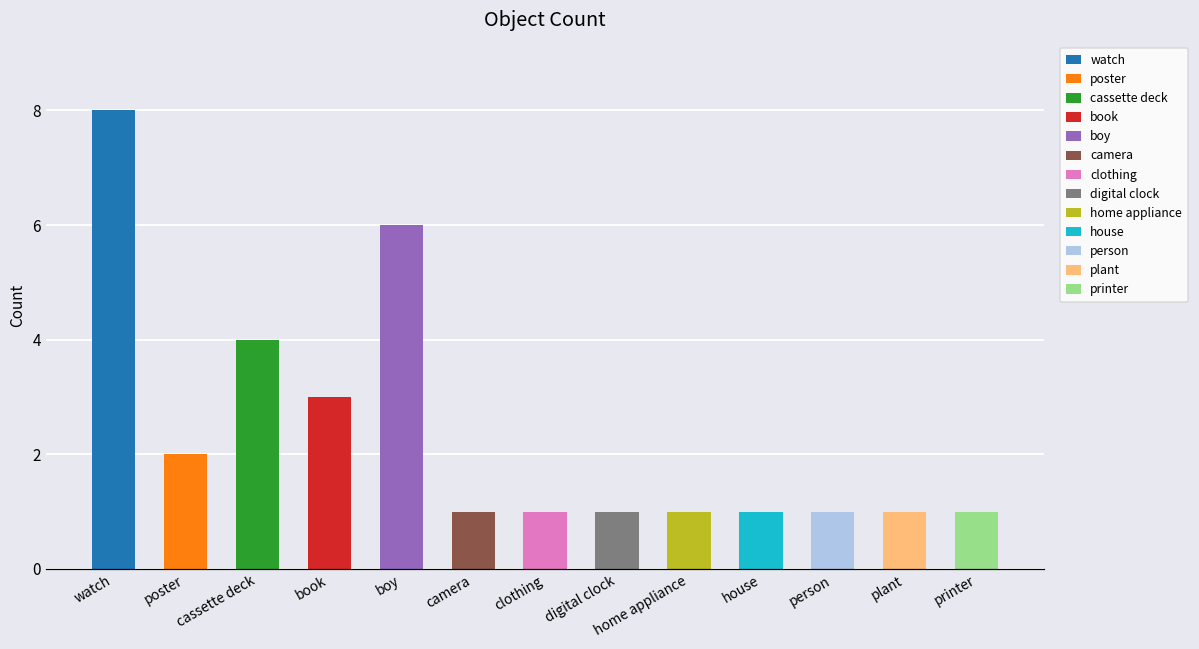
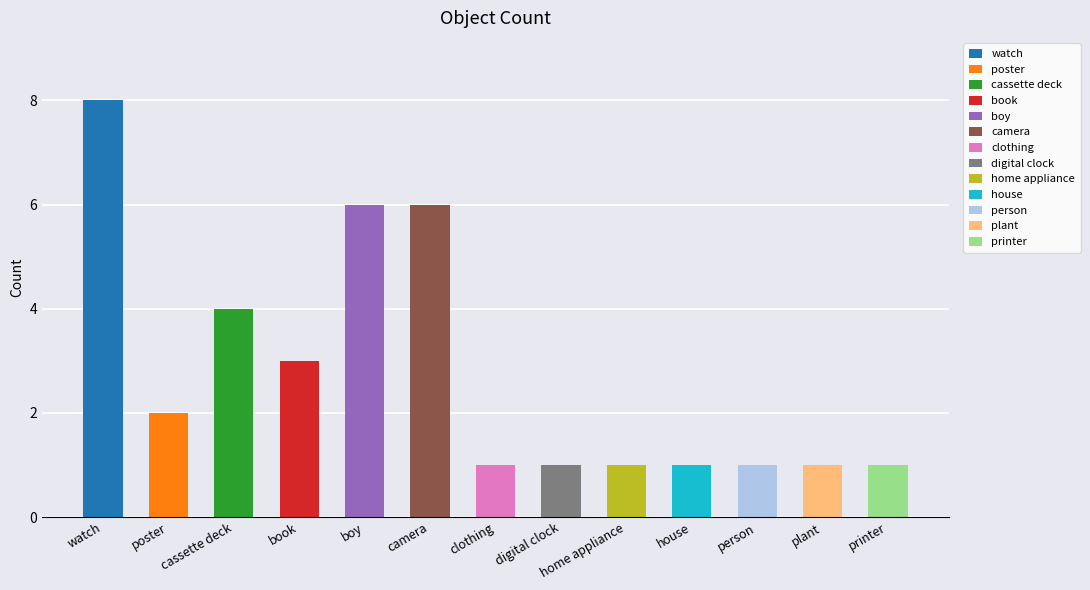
  {
    "watch": 8,
    "poster": 2,
    "cassette deck": 4,
    "book": 3,
    "boy": 6,
-   "camera": 1,
+   "camera": 6,
    "clothing": 1,
    "digital clock": 1,
    "home appliance": 1,
    "house": 1,
    "person": 1,
    "plant": 1,
    "printer": 1
  }
